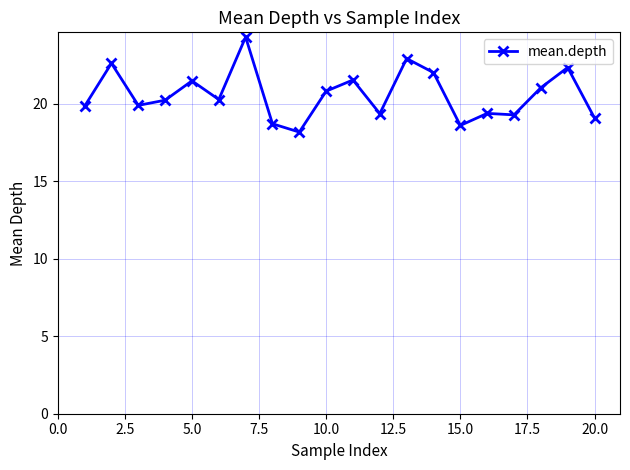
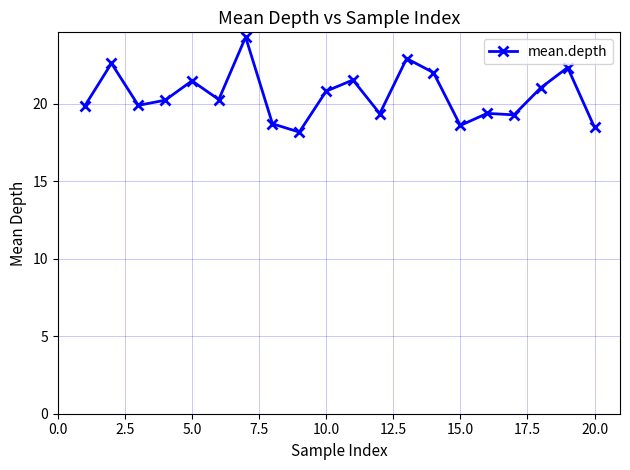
  {
    "5.0": 21.5,
    "10.0": 20.8,
    "15.0": 18.6,
-   "20.0": 19.1
+   "20.0": 18.5
  }
